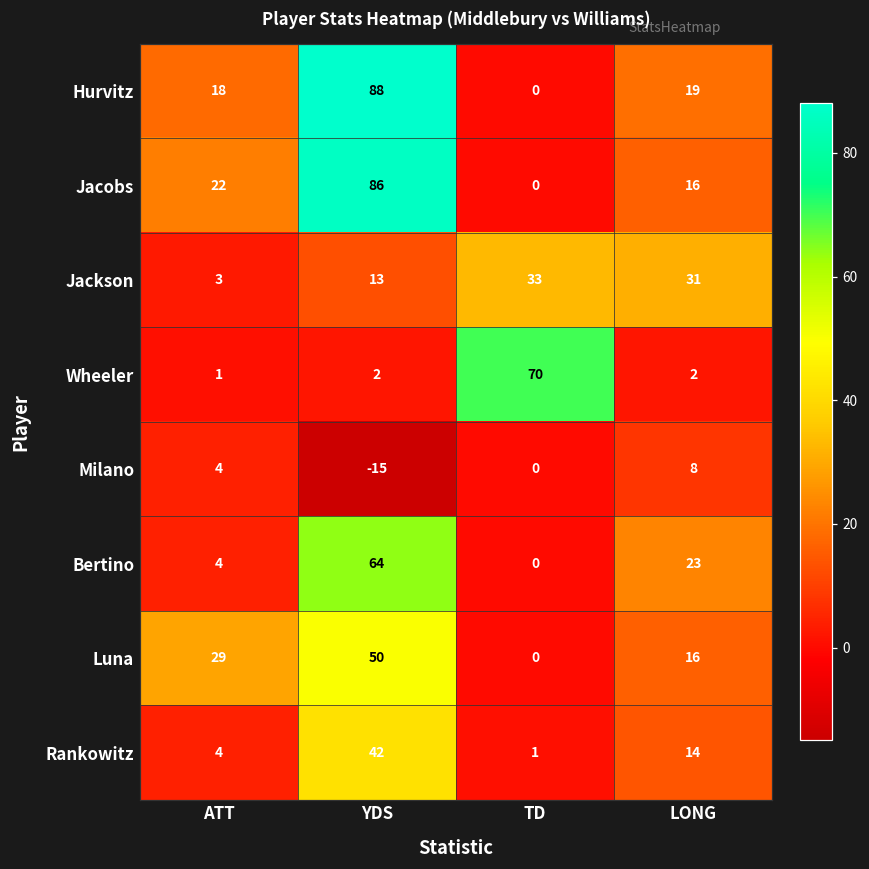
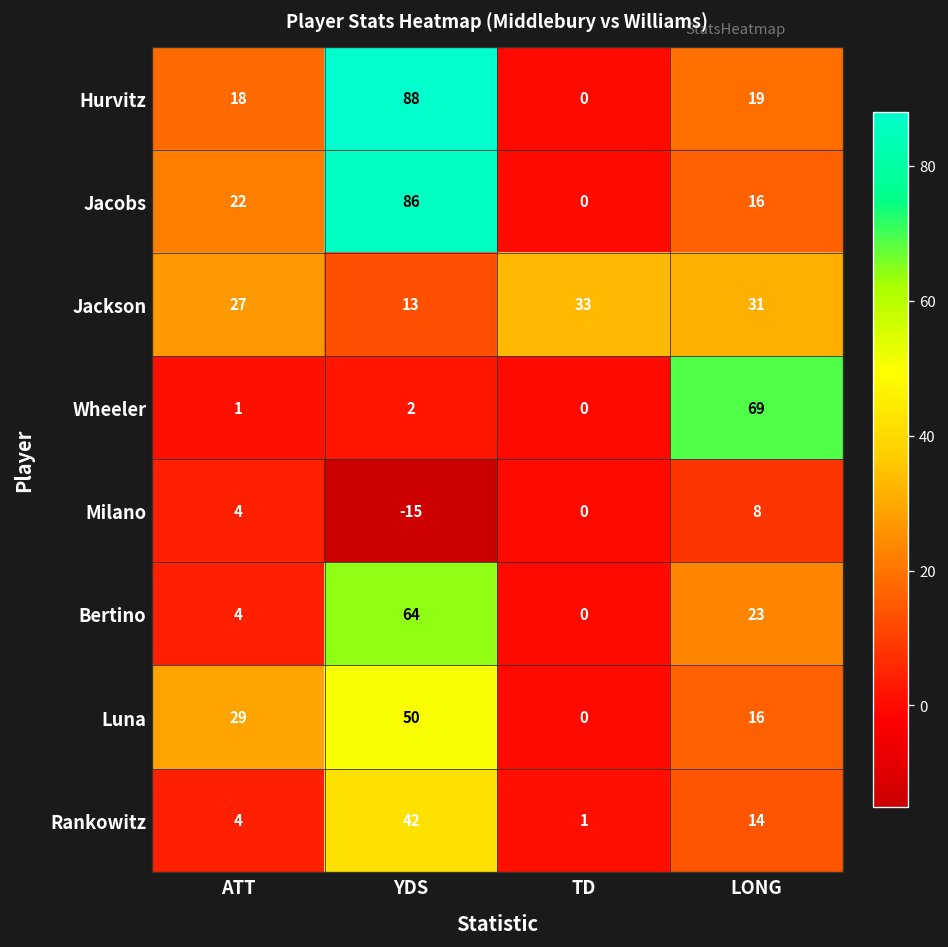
  {
    "Hurvitz": {
      "ATT": 18,
      "YDS": 88,
      "TD": 0,
      "LONG": 19
    },
    "Jacobs": {
      "ATT": 22,
      "YDS": 86,
      "TD": 0,
      "LONG": 16
    },
    "Jackson": {
-     "ATT": 3,
+     "ATT": 27,
      "YDS": 13,
      "TD": 33,
      "LONG": 31
    },
    "Wheeler": {
      "ATT": 1,
      "YDS": 2,
-     "TD": 70,
-     "LONG": 2
+     "TD": 0,
+     "LONG": 69
    },
    "Milano": {
      "ATT": 4,
      "YDS": -15,
      "TD": 0,
      "LONG": 8
    },
    "Bertino": {
      "ATT": 4,
      "YDS": 64,
      "TD": 0,
      "LONG": 23
    },
    "Luna": {
      "ATT": 29,
      "YDS": 50,
      "TD": 0,
      "LONG": 16
    },
    "Rankowitz": {
      "ATT": 4,
      "YDS": 42,
      "TD": 1,
      "LONG": 14
    }
  }
